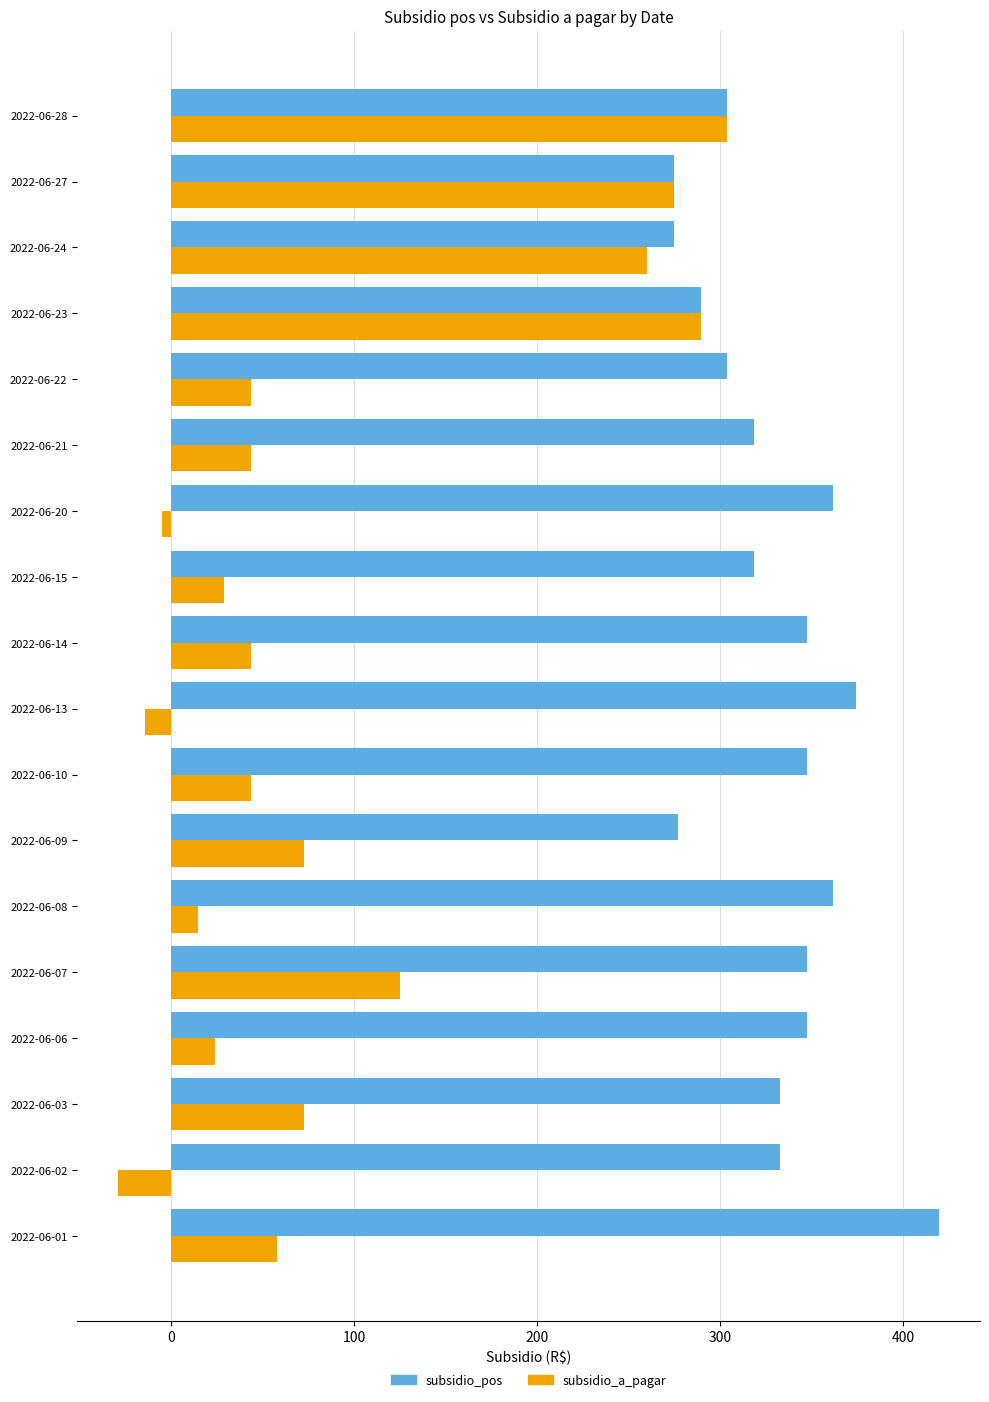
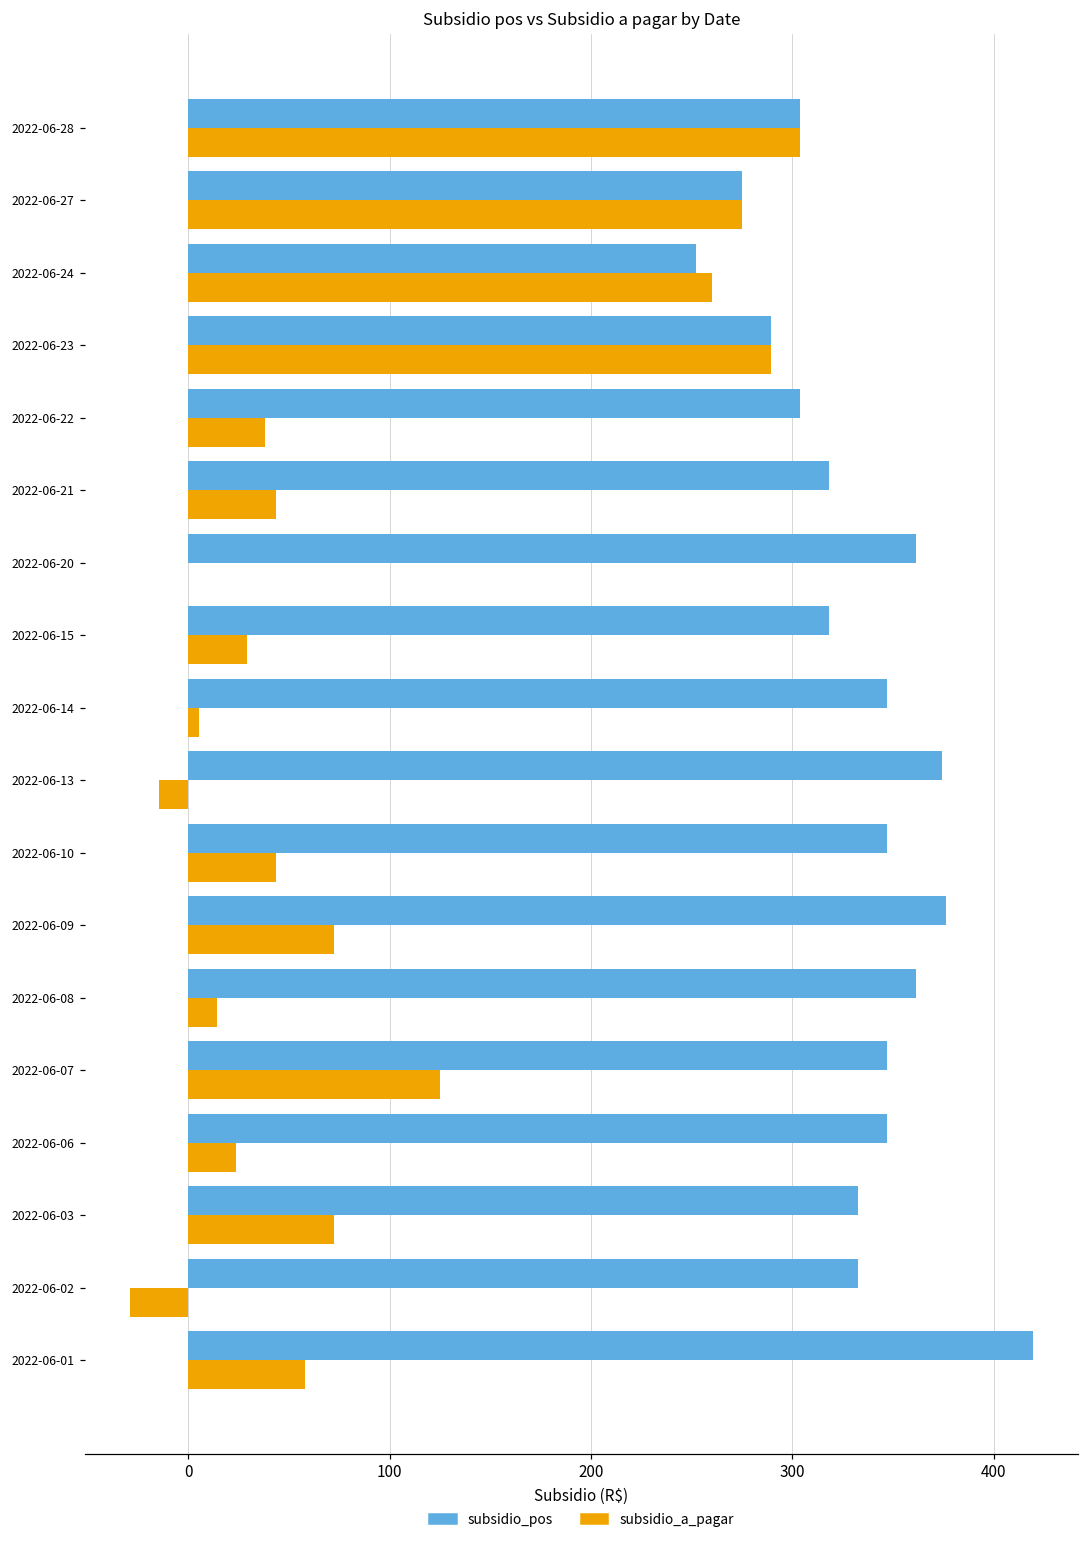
  {
    "subsidio_pos": {
      "2022-06-28": 304,
      "2022-06-27": 275,
-     "2022-06-24": 275,
+     "2022-06-24": 252,
      "2022-06-23": 289,
      "2022-06-22": 304,
      "2022-06-21": 318,
      "2022-06-20": 362,
      "2022-06-15": 318,
      "2022-06-14": 347,
      "2022-06-13": 374,
      "2022-06-10": 347,
-     "2022-06-09": 277,
+     "2022-06-09": 376,
      "2022-06-08": 362,
      "2022-06-07": 347,
      "2022-06-06": 347,
      "2022-06-03": 332,
      "2022-06-02": 333,
      "2022-06-01": 419
    },
    "subsidio_a_pagar": {
      "2022-06-28": 304,
      "2022-06-27": 275,
      "2022-06-24": 260,
      "2022-06-23": 289,
-     "2022-06-22": 43,
+     "2022-06-22": 38,
      "2022-06-21": 43,
-     "2022-06-20": -5,
+     "2022-06-20": 0,
      "2022-06-15": 29,
-     "2022-06-14": 43,
+     "2022-06-14": 5,
      "2022-06-13": -15,
      "2022-06-10": 43,
      "2022-06-09": 72,
      "2022-06-08": 14,
      "2022-06-07": 125,
      "2022-06-06": 24,
      "2022-06-03": 72,
      "2022-06-02": -29,
      "2022-06-01": 58
    }
  }
